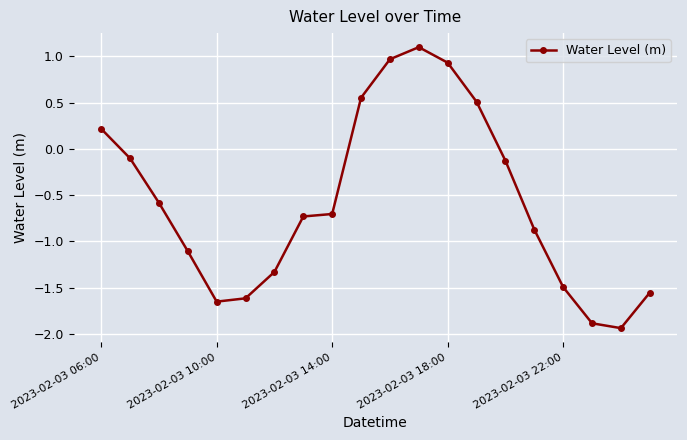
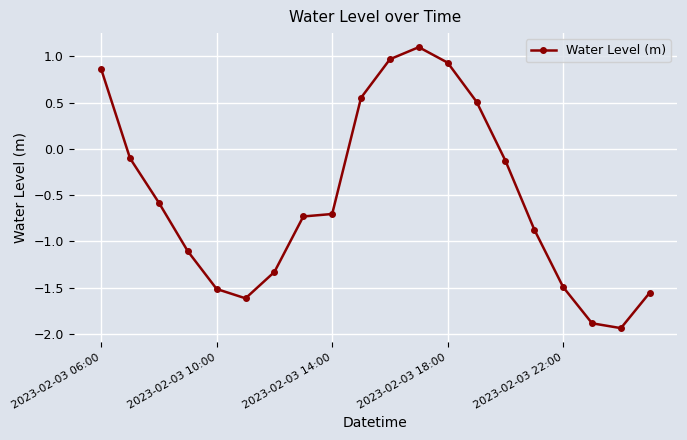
  {
-   "2023-02-03 06:00": 0.2,
-   "2023-02-03 10:00": -1.7,
+   "2023-02-03 06:00": 0.9,
+   "2023-02-03 10:00": -1.5,
    "2023-02-03 14:00": -0.7,
    "2023-02-03 18:00": 0.9,
    "2023-02-03 22:00": -1.5
  }
